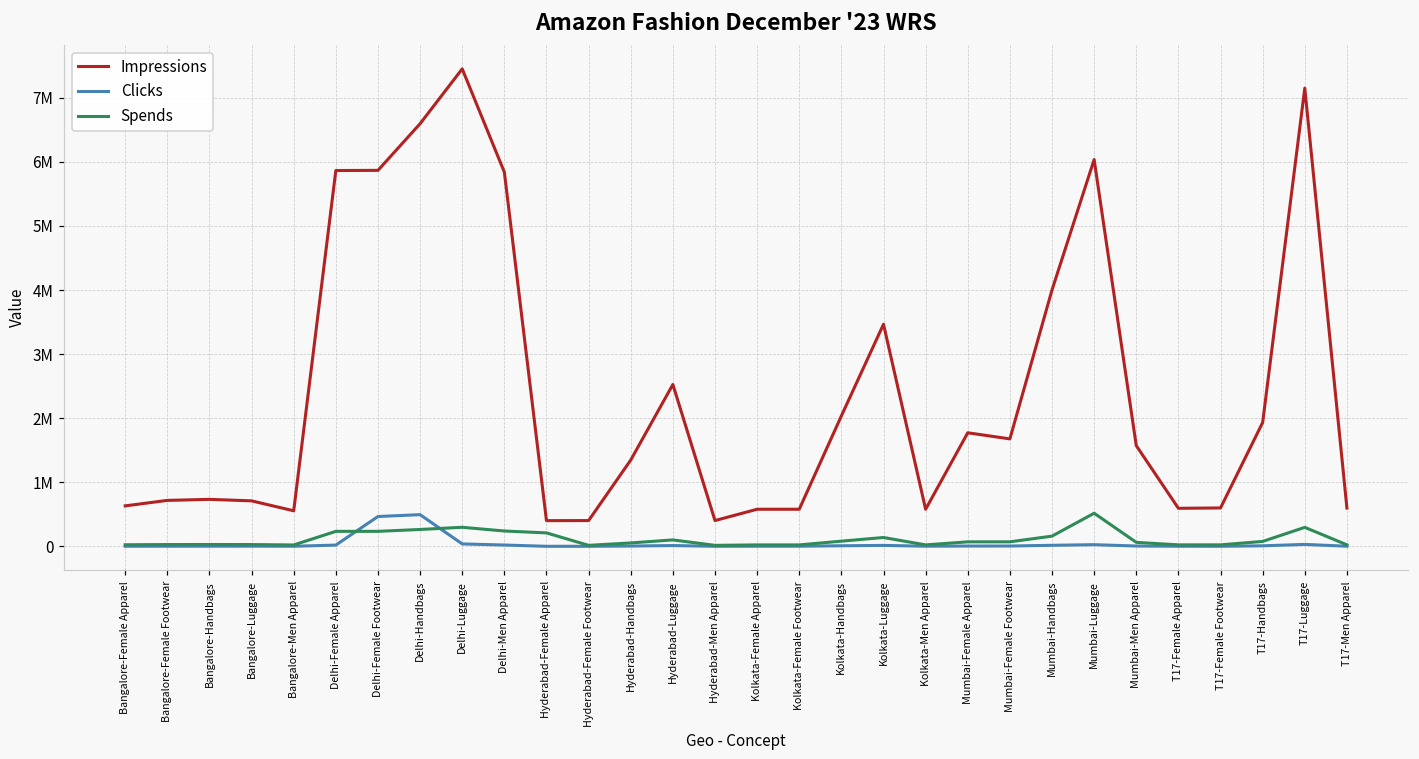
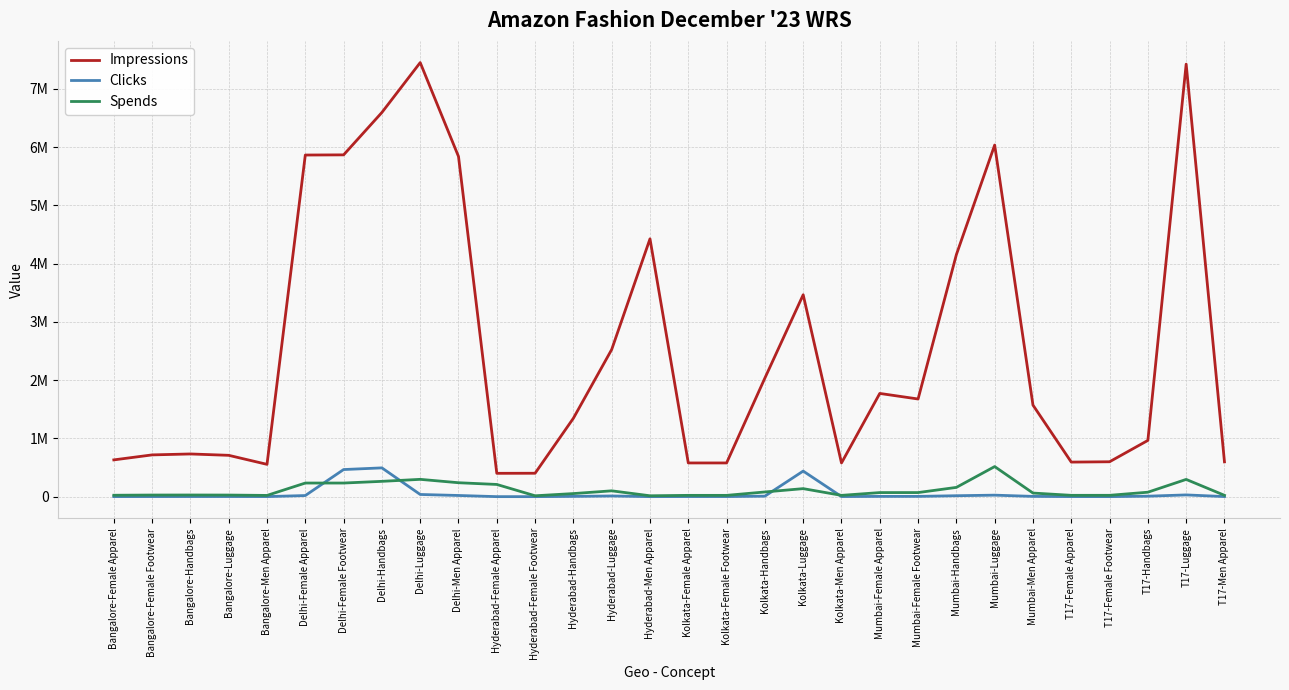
  {
    "Impressions": {
      "Bangalore-Female Apparel": 600000,
      "Bangalore-Female Footwear": 700000,
      "Bangalore-Handbags": 700000,
      "Bangalore-Luggage": 700000,
      "Bangalore-Men Apparel": 600000,
      "Delhi-Female Apparel": 5900000,
      "Delhi-Female Footwear": 5900000,
      "Delhi-Handbags": 6600000,
      "Delhi-Luggage": 7500000,
      "Delhi-Men Apparel": 5800000,
      "Hyderabad-Female Apparel": 400000,
      "Hyderabad-Female Footwear": 400000,
      "Hyderabad-Handbags": 1300000,
      "Hyderabad-Luggage": 2500000,
-     "Hyderabad-Men Apparel": 400000,
+     "Hyderabad-Men Apparel": 4400000,
      "Kolkata-Female Apparel": 600000,
      "Kolkata-Female Footwear": 600000,
      "Kolkata-Handbags": 2000000,
      "Kolkata-Luggage": 3500000,
      "Kolkata-Men Apparel": 600000,
      "Mumbai-Female Apparel": 1800000,
      "Mumbai-Female Footwear": 1700000,
-     "Mumbai-Handbags": 4000000,
+     "Mumbai-Handbags": 4200000,
      "Mumbai-Luggage": 6000000,
      "Mumbai-Men Apparel": 1600000,
      "T17-Female Apparel": 600000,
      "T17-Female Footwear": 600000,
-     "T17-Handbags": 1900000,
-     "T17-Luggage": 7200000,
+     "T17-Handbags": 1000000,
+     "T17-Luggage": 7400000,
      "T17-Men Apparel": 600000
    },
    "Clicks": {
      "Delhi-Female Apparel": 0,
      "Delhi-Female Footwear": 500000,
      "Delhi-Handbags": 500000,
      "Delhi-Luggage": 0,
      "Delhi-Men Apparel": 0,
      "Hyderabad-Female Apparel": 0,
      "Hyderabad-Handbags": 0,
      "Hyderabad-Luggage": 0,
      "Kolkata-Handbags": 0,
-     "Kolkata-Luggage": 0,
+     "Kolkata-Luggage": 400000,
      "Mumbai-Female Apparel": 0,
      "Mumbai-Female Footwear": 0,
      "Mumbai-Handbags": 0,
      "Mumbai-Luggage": 0,
      "Mumbai-Men Apparel": 0,
      "T17-Handbags": 0,
      "T17-Luggage": 0
    },
    "Spends": {
      "Delhi-Female Apparel": 200000,
      "Delhi-Female Footwear": 200000,
      "Delhi-Handbags": 300000,
      "Delhi-Luggage": 300000,
      "Delhi-Men Apparel": 200000,
      "Hyderabad-Female Apparel": 200000,
      "Hyderabad-Handbags": 100000,
      "Hyderabad-Luggage": 100000,
      "Kolkata-Handbags": 100000,
      "Kolkata-Luggage": 100000,
      "Mumbai-Female Apparel": 100000,
      "Mumbai-Female Footwear": 100000,
      "Mumbai-Handbags": 200000,
      "Mumbai-Luggage": 500000,
      "Mumbai-Men Apparel": 100000,
      "T17-Handbags": 100000,
      "T17-Luggage": 300000
    }
  }
